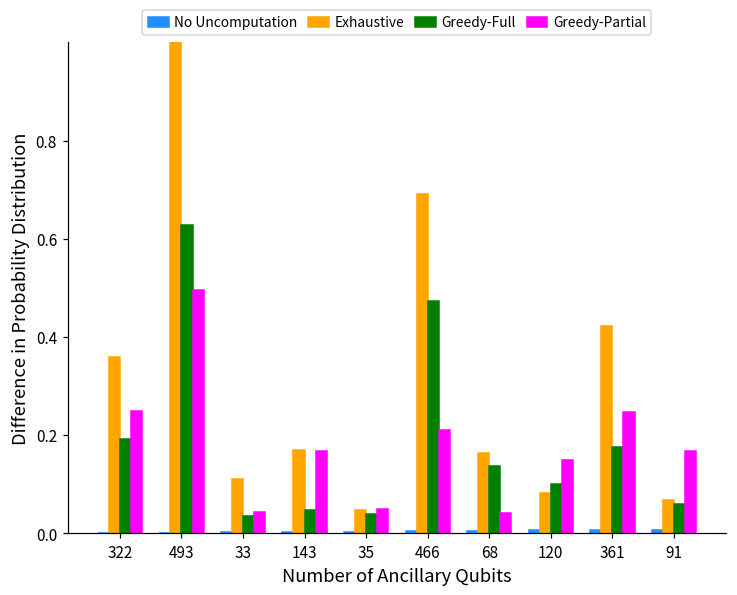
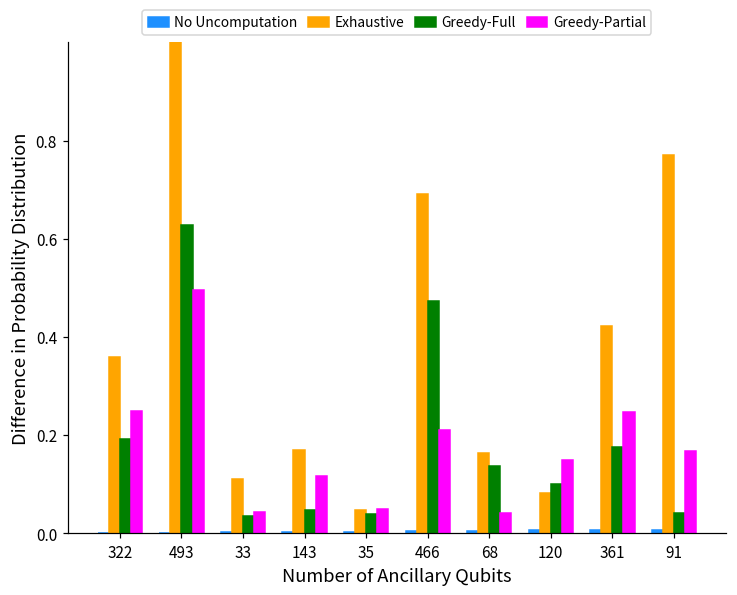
  {
    "No Uncomputation": {
      "322": 0.00,
      "120": 0.01,
      "361": 0.01,
      "91": 0.01
    },
    "Exhaustive": {
      "322": 0.36,
      "493": 1.00,
      "33": 0.11,
      "143": 0.17,
      "35": 0.05,
      "466": 0.69,
      "68": 0.16,
      "120": 0.08,
      "361": 0.42,
-     "91": 0.07
+     "91": 0.77
    },
    "Greedy-Full": {
      "322": 0.19,
      "493": 0.63,
      "33": 0.04,
      "143": 0.05,
      "35": 0.04,
      "466": 0.47,
      "68": 0.14,
      "120": 0.10,
      "361": 0.17,
-     "91": 0.06
+     "91": 0.04
    },
    "Greedy-Partial": {
      "322": 0.25,
      "493": 0.50,
      "33": 0.04,
-     "143": 0.17,
+     "143": 0.12,
      "35": 0.05,
      "466": 0.21,
      "68": 0.04,
      "120": 0.15,
      "361": 0.25,
      "91": 0.17
    }
  }
